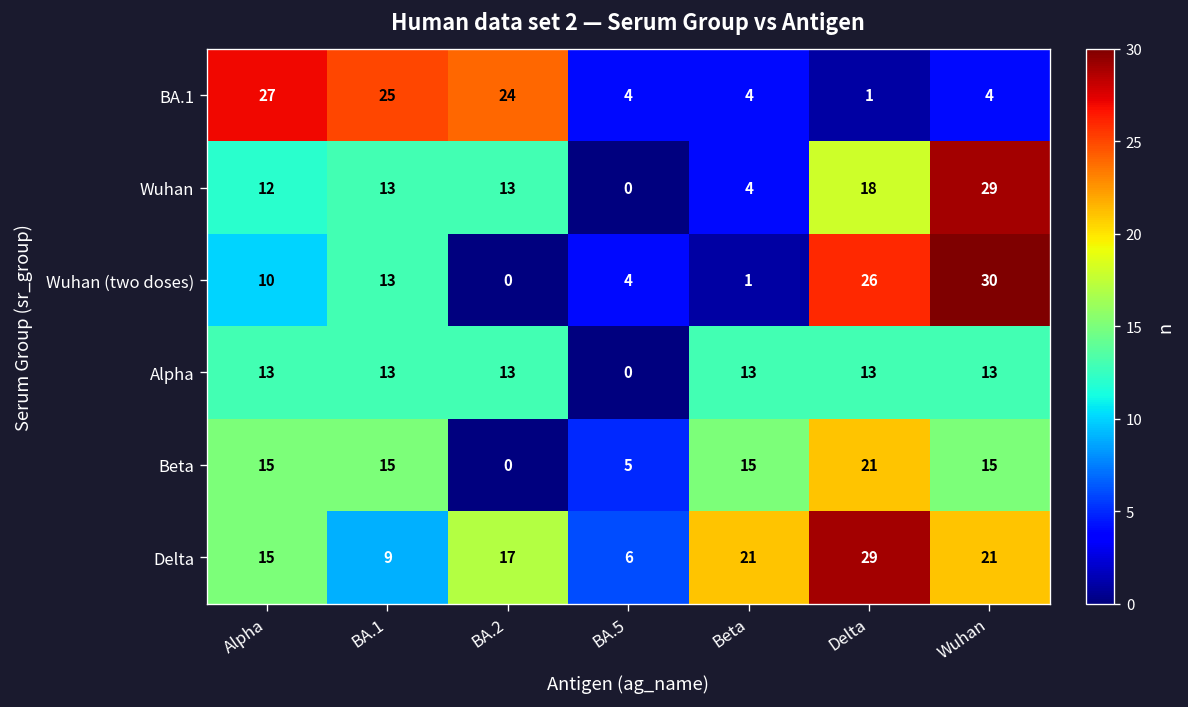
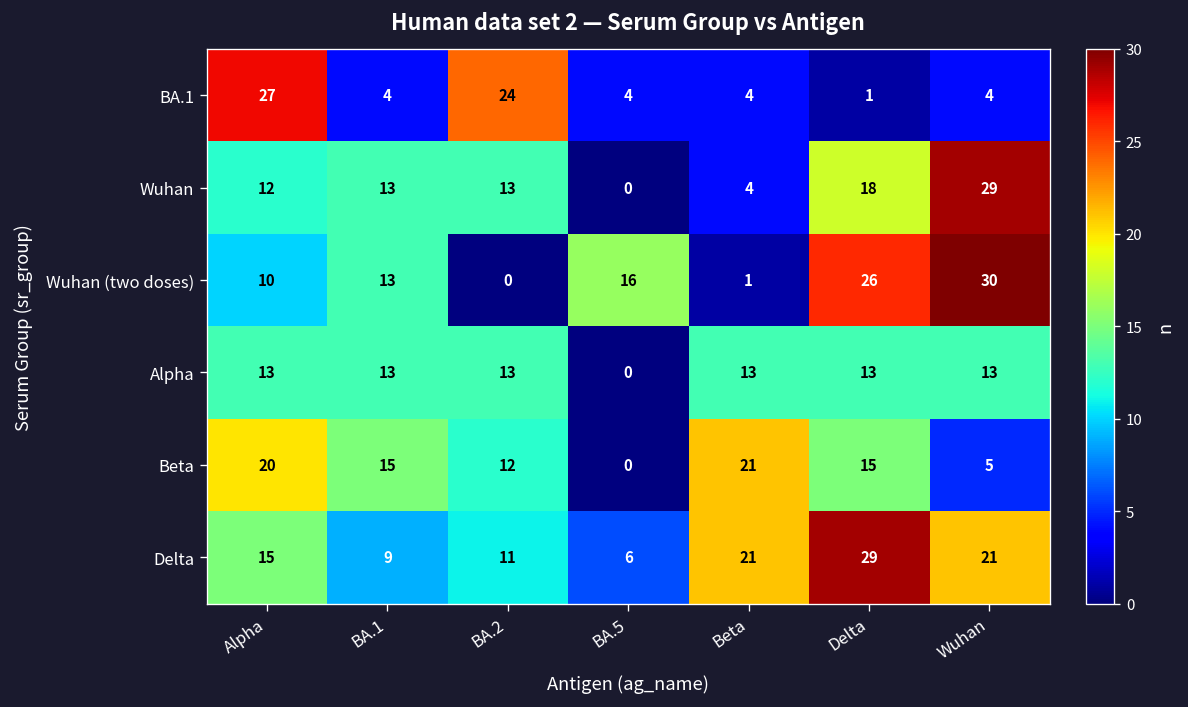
  {
    "BA.1": {
      "Alpha": 27,
-     "BA.1": 25,
+     "BA.1": 4,
      "BA.2": 24,
      "BA.5": 4,
      "Beta": 4,
      "Delta": 1,
      "Wuhan": 4
    },
    "Wuhan": {
      "Alpha": 12,
      "BA.1": 13,
      "BA.2": 13,
      "BA.5": 0,
      "Beta": 4,
      "Delta": 18,
      "Wuhan": 29
    },
    "Wuhan (two doses)": {
      "Alpha": 10,
      "BA.1": 13,
      "BA.2": 0,
-     "BA.5": 4,
+     "BA.5": 16,
      "Beta": 1,
      "Delta": 26,
      "Wuhan": 30
    },
    "Alpha": {
      "Alpha": 13,
      "BA.1": 13,
      "BA.2": 13,
      "BA.5": 0,
      "Beta": 13,
      "Delta": 13,
      "Wuhan": 13
    },
    "Beta": {
-     "Alpha": 15,
+     "Alpha": 20,
      "BA.1": 15,
-     "BA.2": 0,
-     "BA.5": 5,
-     "Beta": 15,
-     "Delta": 21,
-     "Wuhan": 15
+     "BA.2": 12,
+     "BA.5": 0,
+     "Beta": 21,
+     "Delta": 15,
+     "Wuhan": 5
    },
    "Delta": {
      "Alpha": 15,
      "BA.1": 9,
-     "BA.2": 17,
+     "BA.2": 11,
      "BA.5": 6,
      "Beta": 21,
      "Delta": 29,
      "Wuhan": 21
    }
  }
